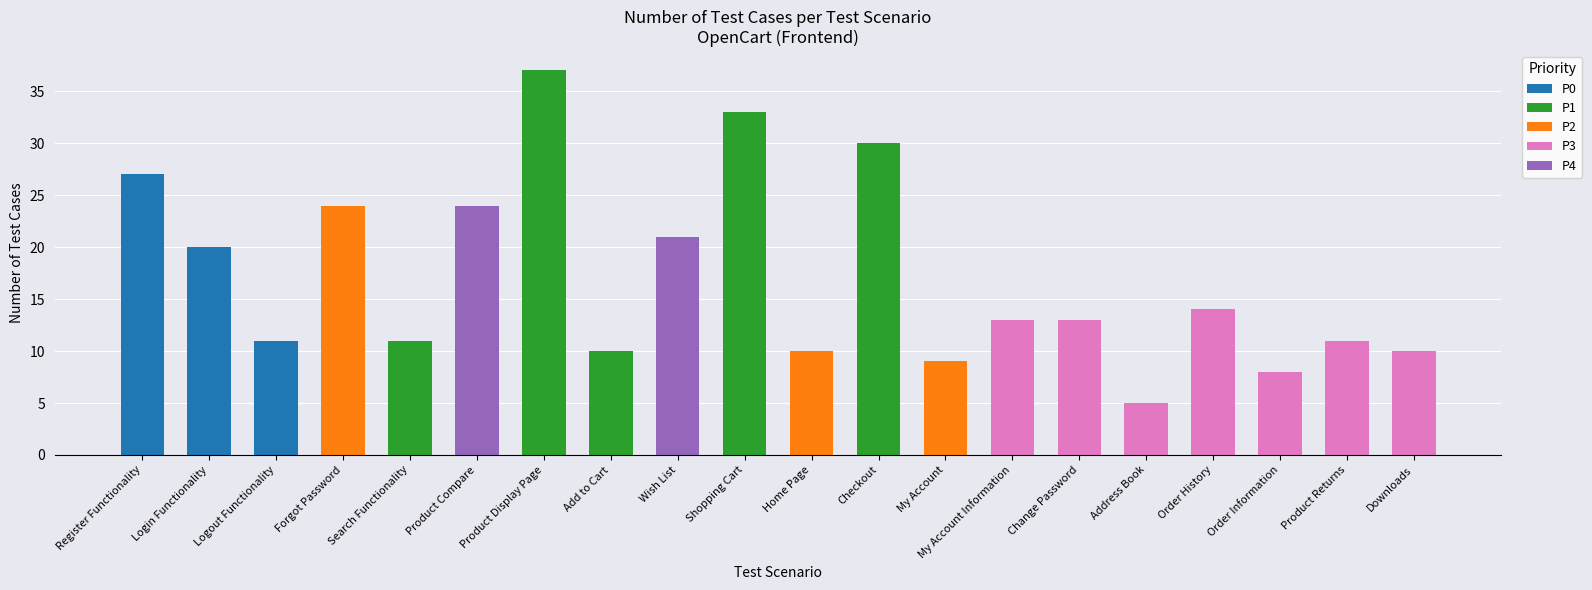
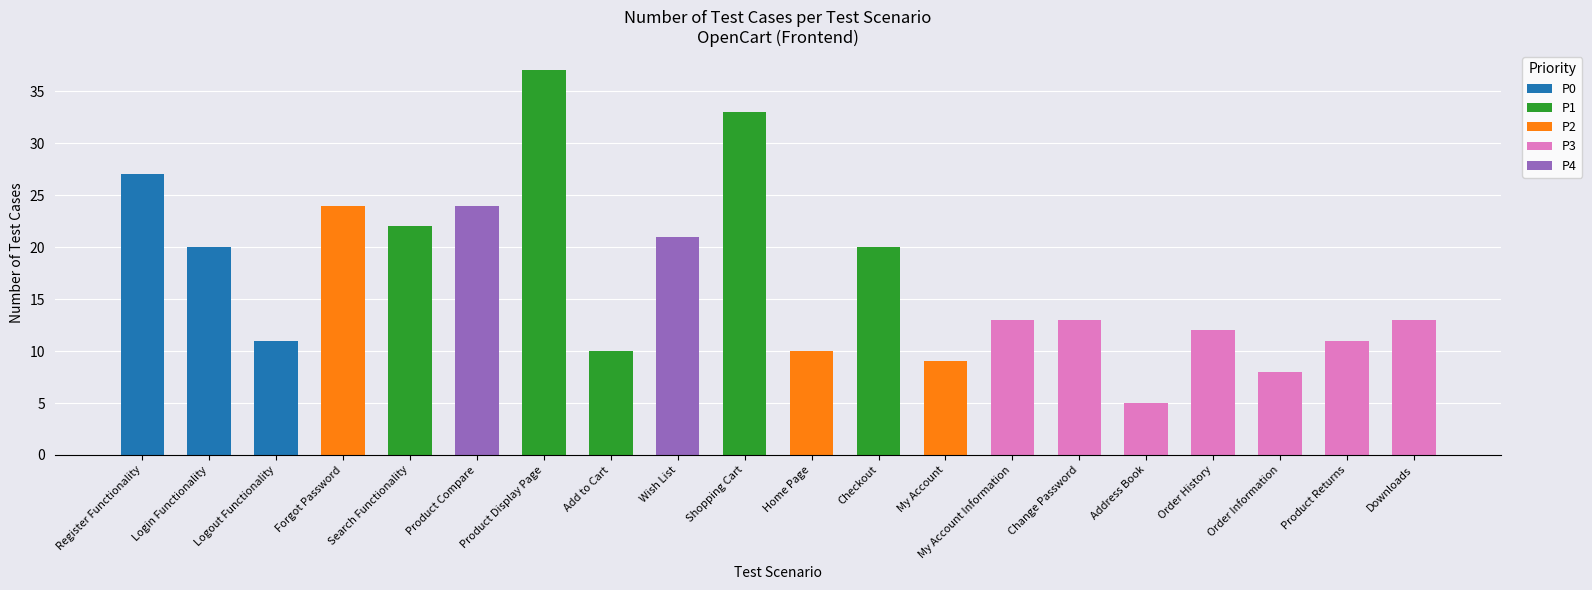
  {
    "P0": {
      "Register Functionality": 27,
      "Login Functionality": 20,
      "Logout Functionality": 11
    },
    "P1": {
-     "Search Functionality": 11,
+     "Search Functionality": 22,
      "Product Display Page": 37,
      "Add to Cart": 10,
      "Shopping Cart": 33,
-     "Checkout": 30
+     "Checkout": 20
    },
    "P2": {
      "Forgot Password": 24,
      "Home Page": 10,
      "My Account": 9
    },
    "P3": {
      "My Account Information": 13,
      "Change Password": 13,
      "Address Book": 5,
-     "Order History": 14,
+     "Order History": 12,
      "Order Information": 8,
      "Product Returns": 11,
-     "Downloads": 10
+     "Downloads": 13
    },
    "P4": {
      "Product Compare": 24,
      "Wish List": 21
    }
  }
